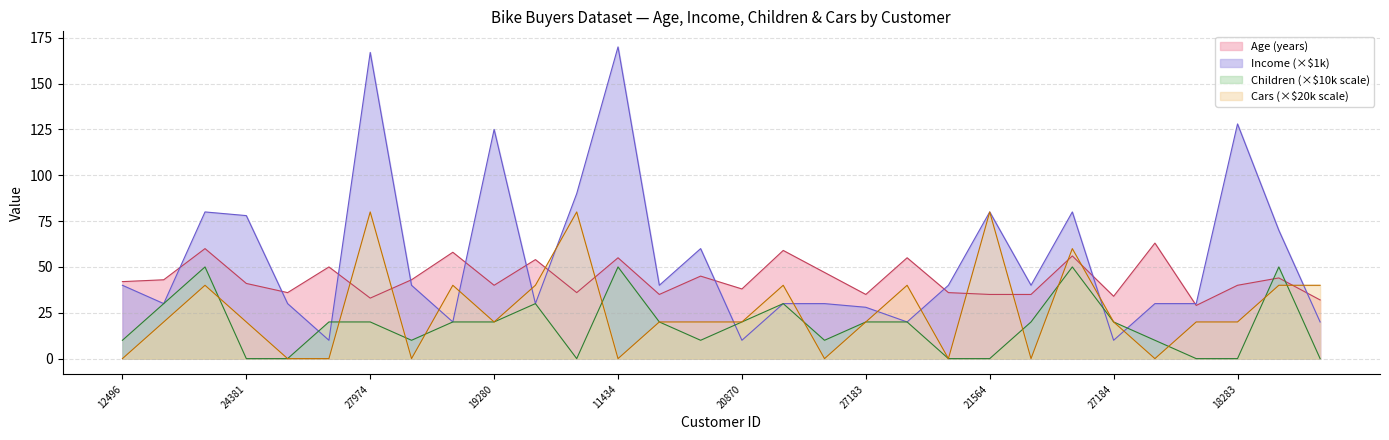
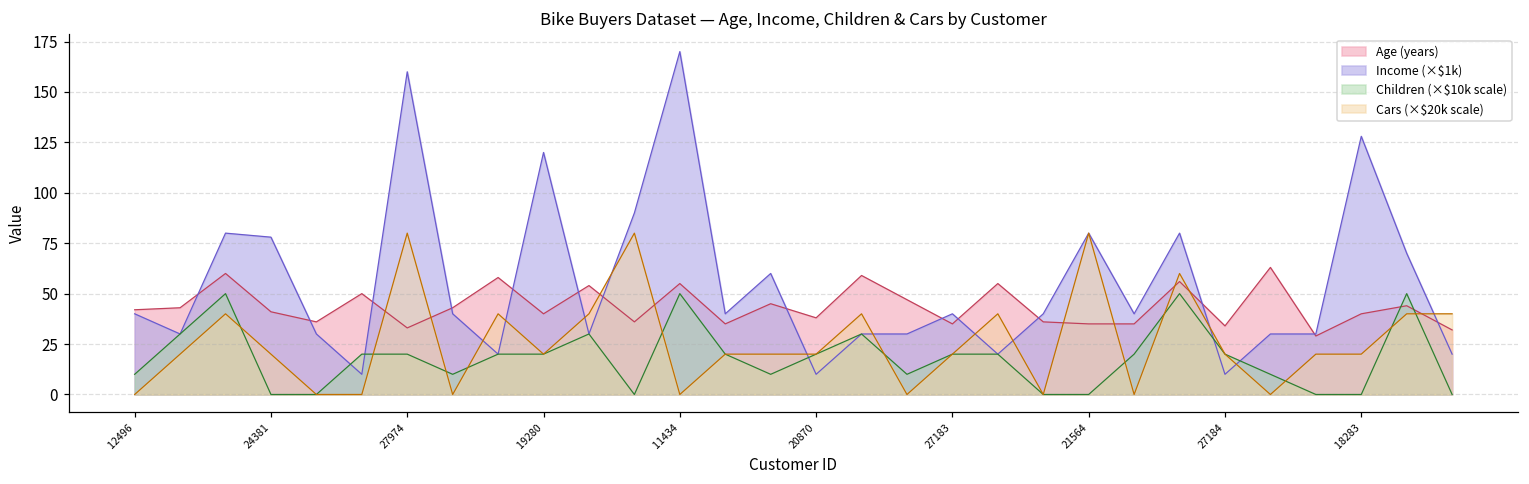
  {
    "Income (×$1k)": {
      "12496": 40,
      "24381": 78,
-     "27974": 167,
-     "19280": 125,
+     "27974": 160,
+     "19280": 120,
      "11434": 170,
      "20870": 10,
-     "27183": 28,
+     "27183": 40,
      "27184": 10,
      "18283": 128
    }
  }
